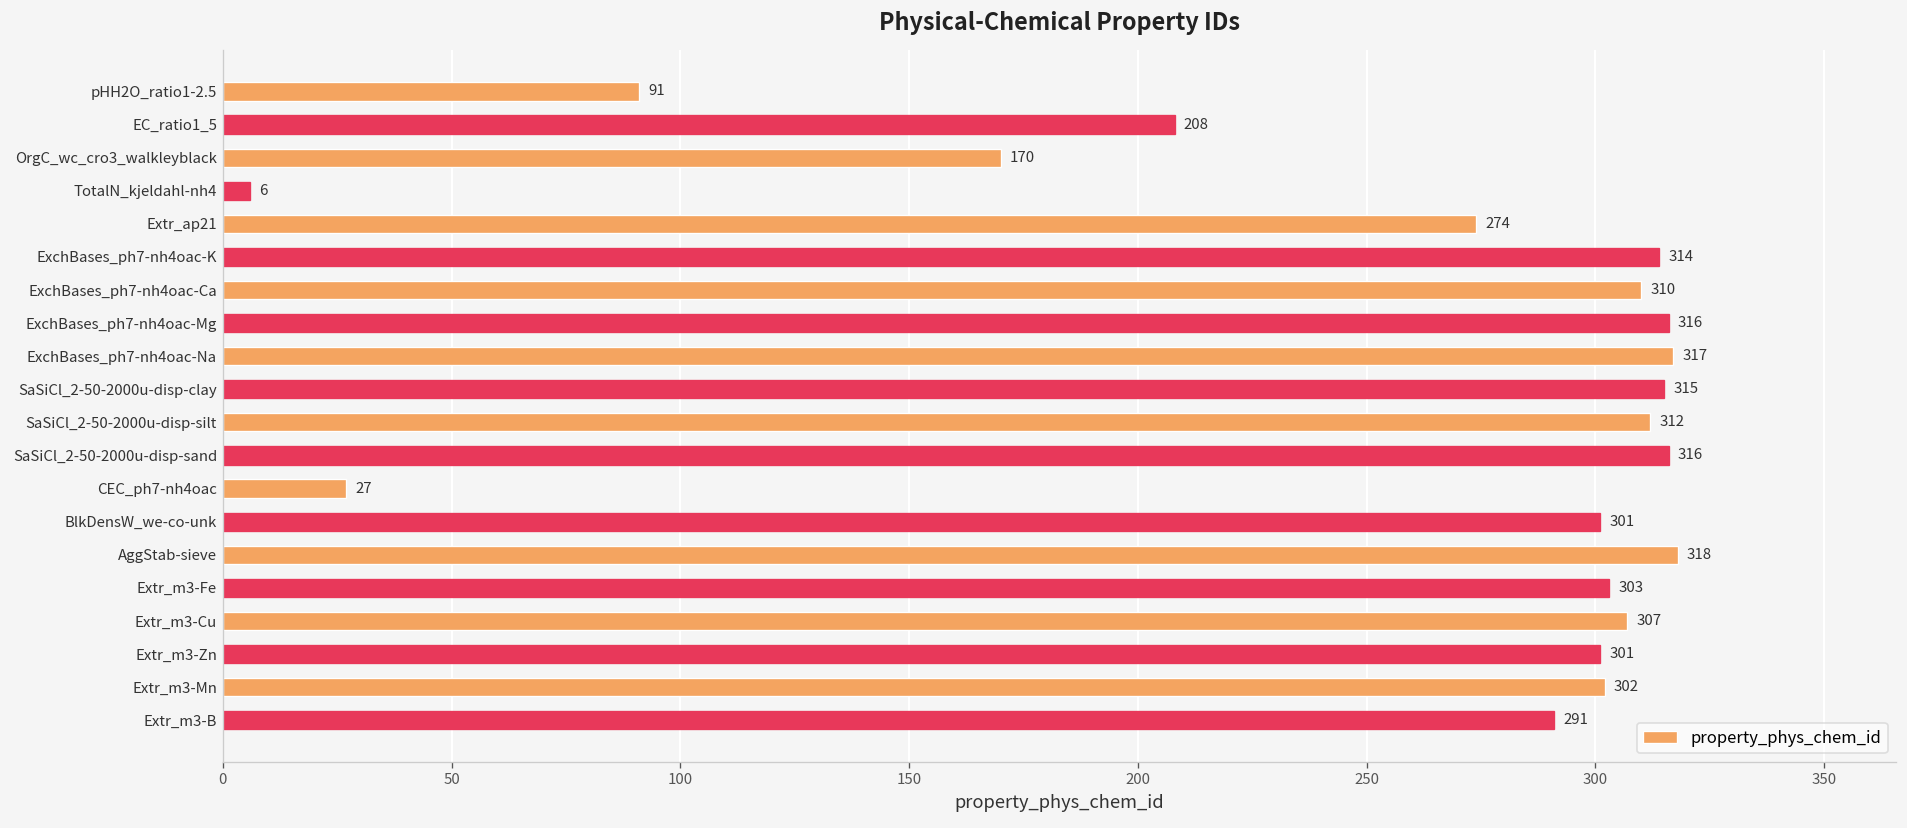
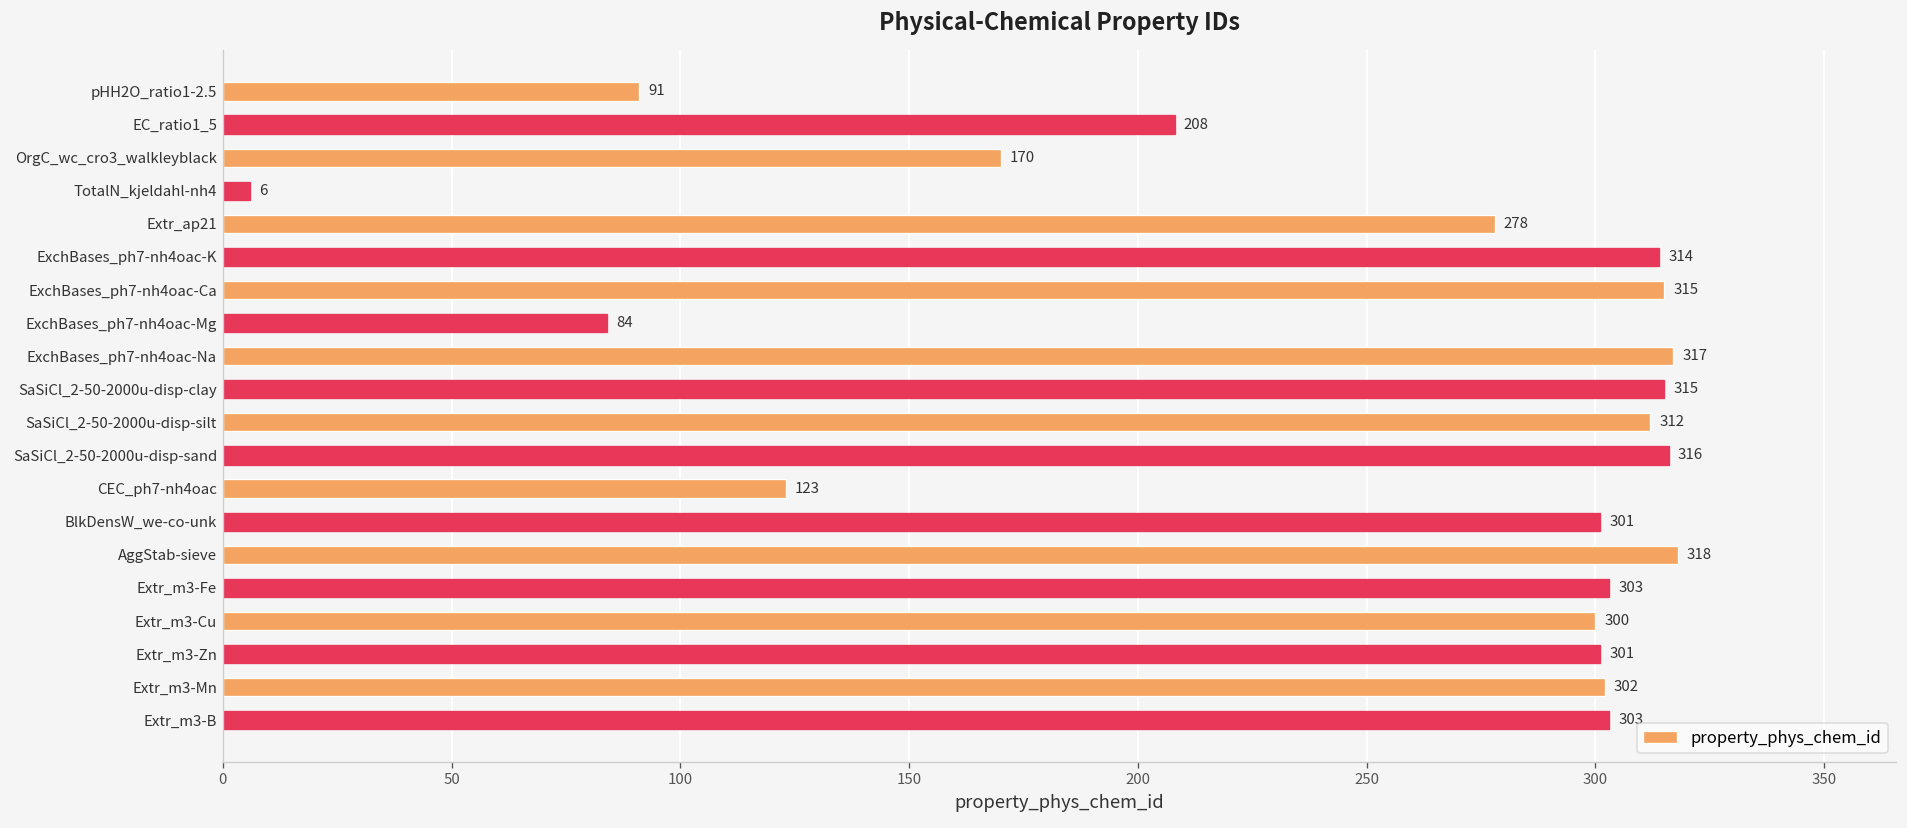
  {
    "pHH2O_ratio1-2.5": 91,
    "EC_ratio1_5": 208,
    "OrgC_wc_cro3_walkleyblack": 170,
    "TotalN_kjeldahl-nh4": 6,
-   "Extr_ap21": 274,
+   "Extr_ap21": 278,
    "ExchBases_ph7-nh4oac-K": 314,
-   "ExchBases_ph7-nh4oac-Ca": 310,
-   "ExchBases_ph7-nh4oac-Mg": 316,
+   "ExchBases_ph7-nh4oac-Ca": 315,
+   "ExchBases_ph7-nh4oac-Mg": 84,
    "ExchBases_ph7-nh4oac-Na": 317,
    "SaSiCl_2-50-2000u-disp-clay": 315,
    "SaSiCl_2-50-2000u-disp-silt": 312,
    "SaSiCl_2-50-2000u-disp-sand": 316,
-   "CEC_ph7-nh4oac": 27,
+   "CEC_ph7-nh4oac": 123,
    "BlkDensW_we-co-unk": 301,
    "AggStab-sieve": 318,
    "Extr_m3-Fe": 303,
-   "Extr_m3-Cu": 307,
+   "Extr_m3-Cu": 300,
    "Extr_m3-Zn": 301,
    "Extr_m3-Mn": 302,
-   "Extr_m3-B": 291
+   "Extr_m3-B": 303
  }
